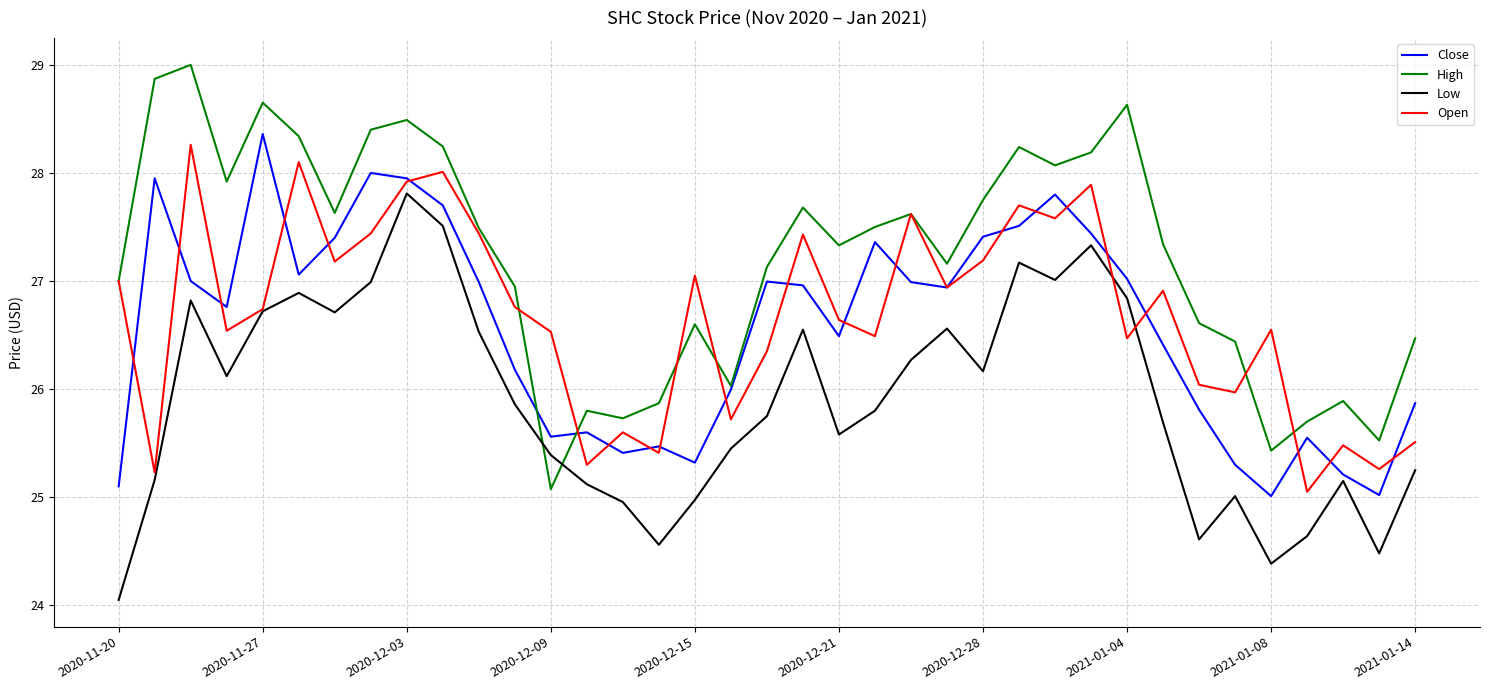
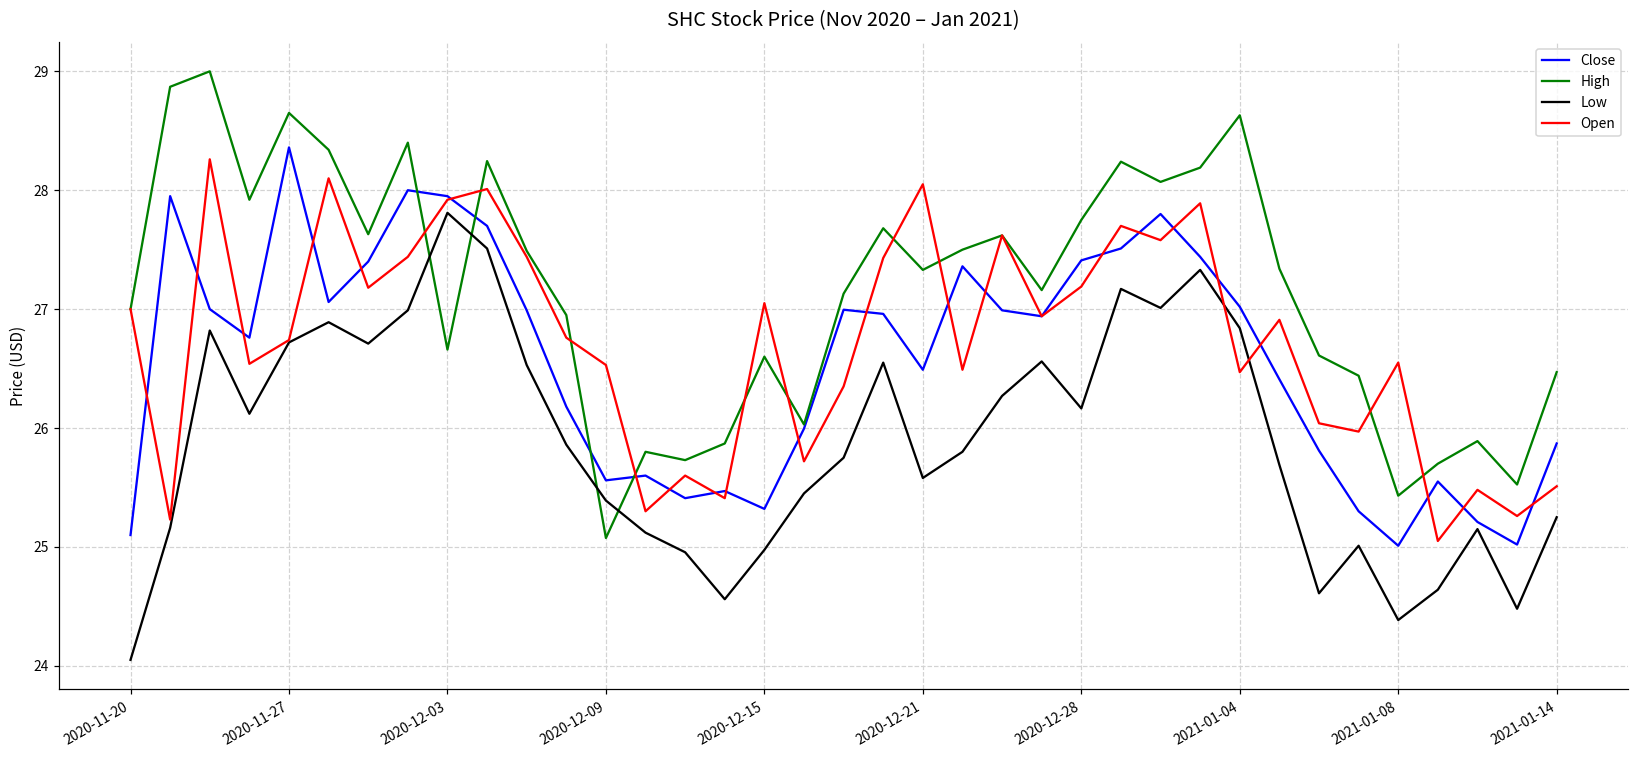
  {
    "Close": {
      "2020-11-20": 25.10,
      "2020-11-27": 28.36,
      "2020-12-03": 27.95,
      "2020-12-09": 25.56,
      "2020-12-15": 25.32,
      "2020-12-21": 26.49,
      "2020-12-28": 27.41,
      "2021-01-04": 27.02,
      "2021-01-08": 25.01,
      "2021-01-14": 25.87
    },
    "High": {
      "2020-11-27": 28.65,
-     "2020-12-03": 28.49,
+     "2020-12-03": 26.66,
      "2020-12-09": 25.08,
      "2020-12-15": 26.60,
      "2020-12-21": 27.33,
      "2020-12-28": 27.75,
      "2021-01-04": 28.63,
      "2021-01-08": 25.43,
      "2021-01-14": 26.47
    },
    "Low": {
      "2020-11-20": 24.05,
      "2020-12-03": 27.81,
      "2020-12-09": 25.39,
      "2020-12-15": 24.98,
      "2020-12-21": 25.58,
      "2020-12-28": 26.17,
      "2021-01-04": 26.84,
      "2021-01-08": 24.39,
      "2021-01-14": 25.25
    },
    "Open": {
      "2020-12-03": 27.92,
      "2020-12-09": 26.53,
      "2020-12-15": 27.05,
-     "2020-12-21": 26.64,
+     "2020-12-21": 28.05,
      "2020-12-28": 27.19,
      "2021-01-04": 26.47,
      "2021-01-08": 26.55,
      "2021-01-14": 25.51
    }
  }
